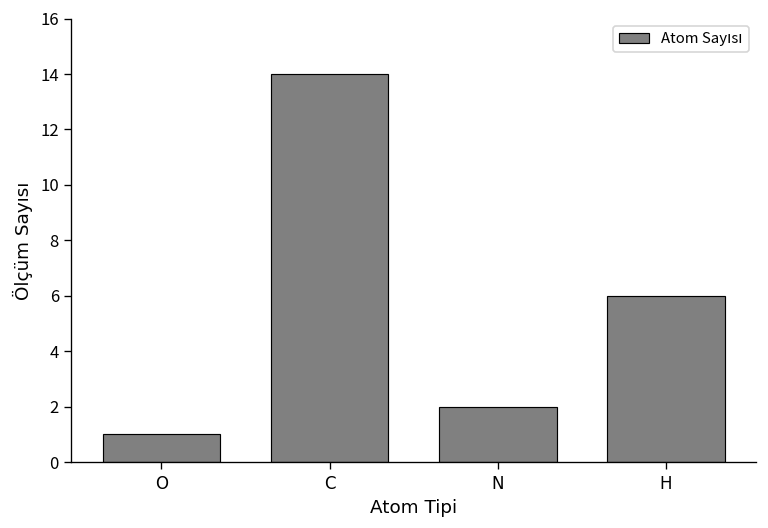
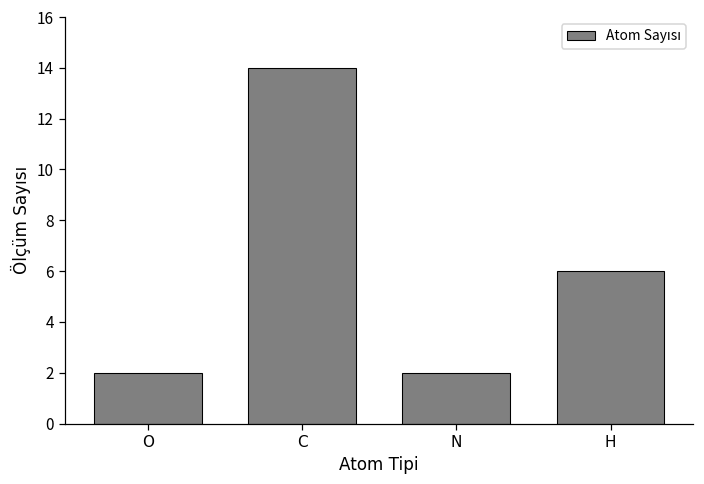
  {
-   "O": 1,
+   "O": 2,
    "C": 14,
    "N": 2,
    "H": 6
  }
